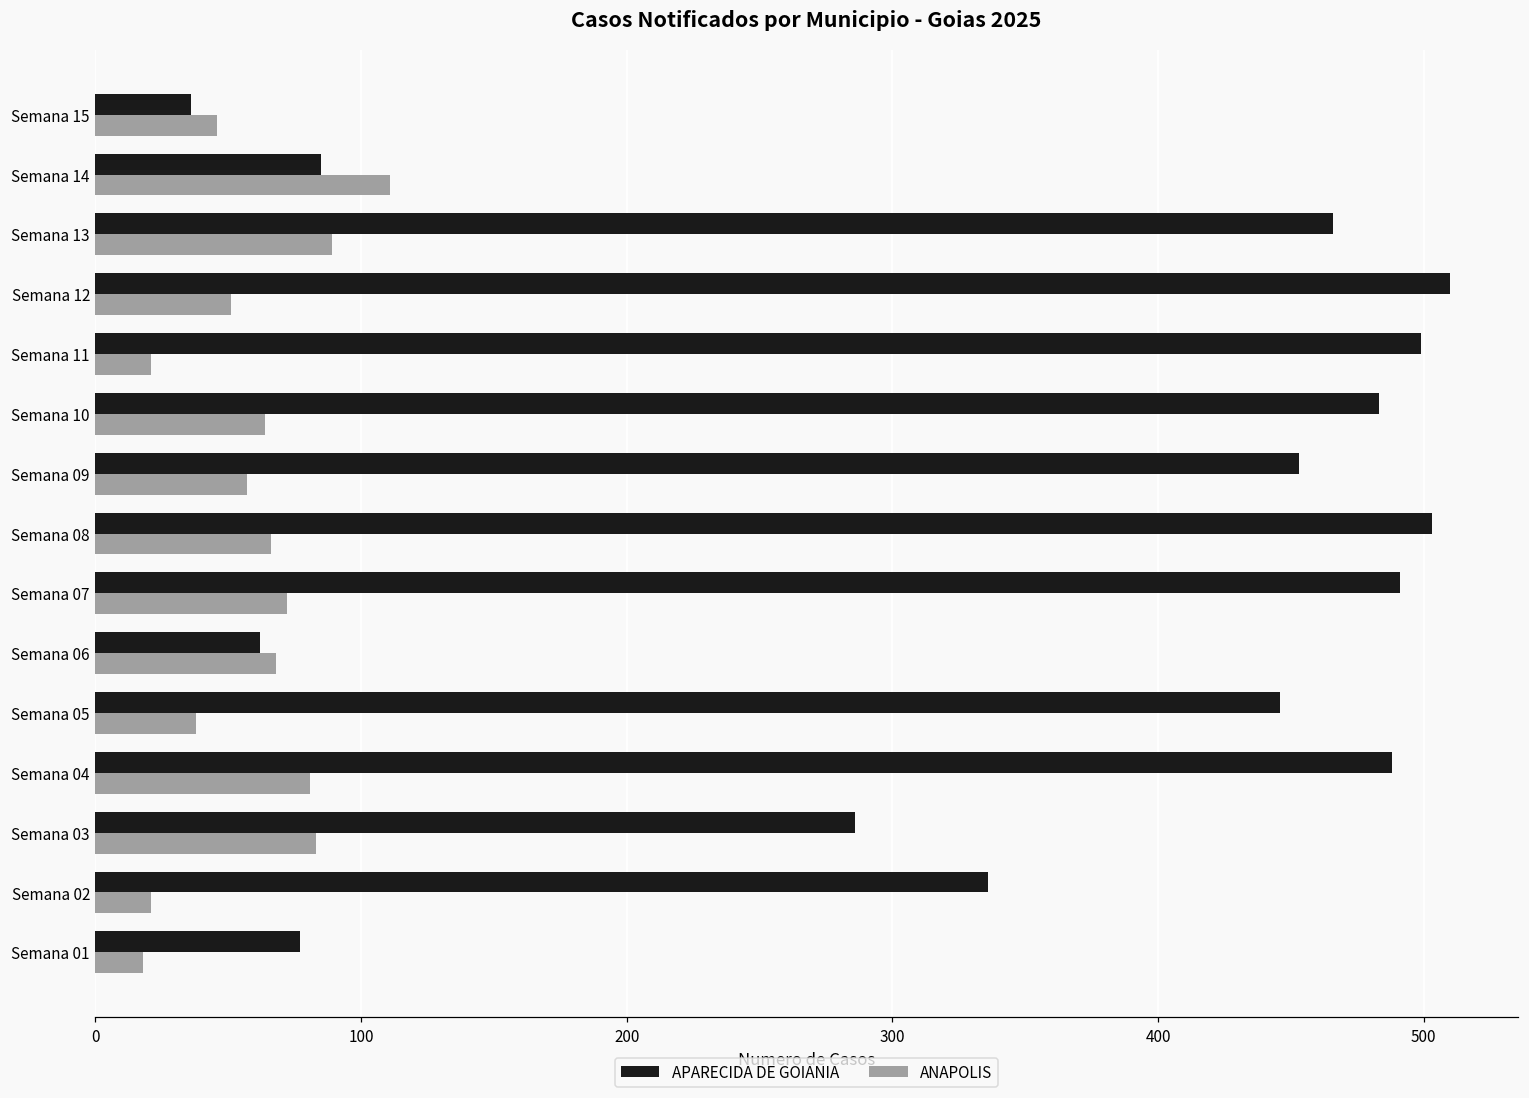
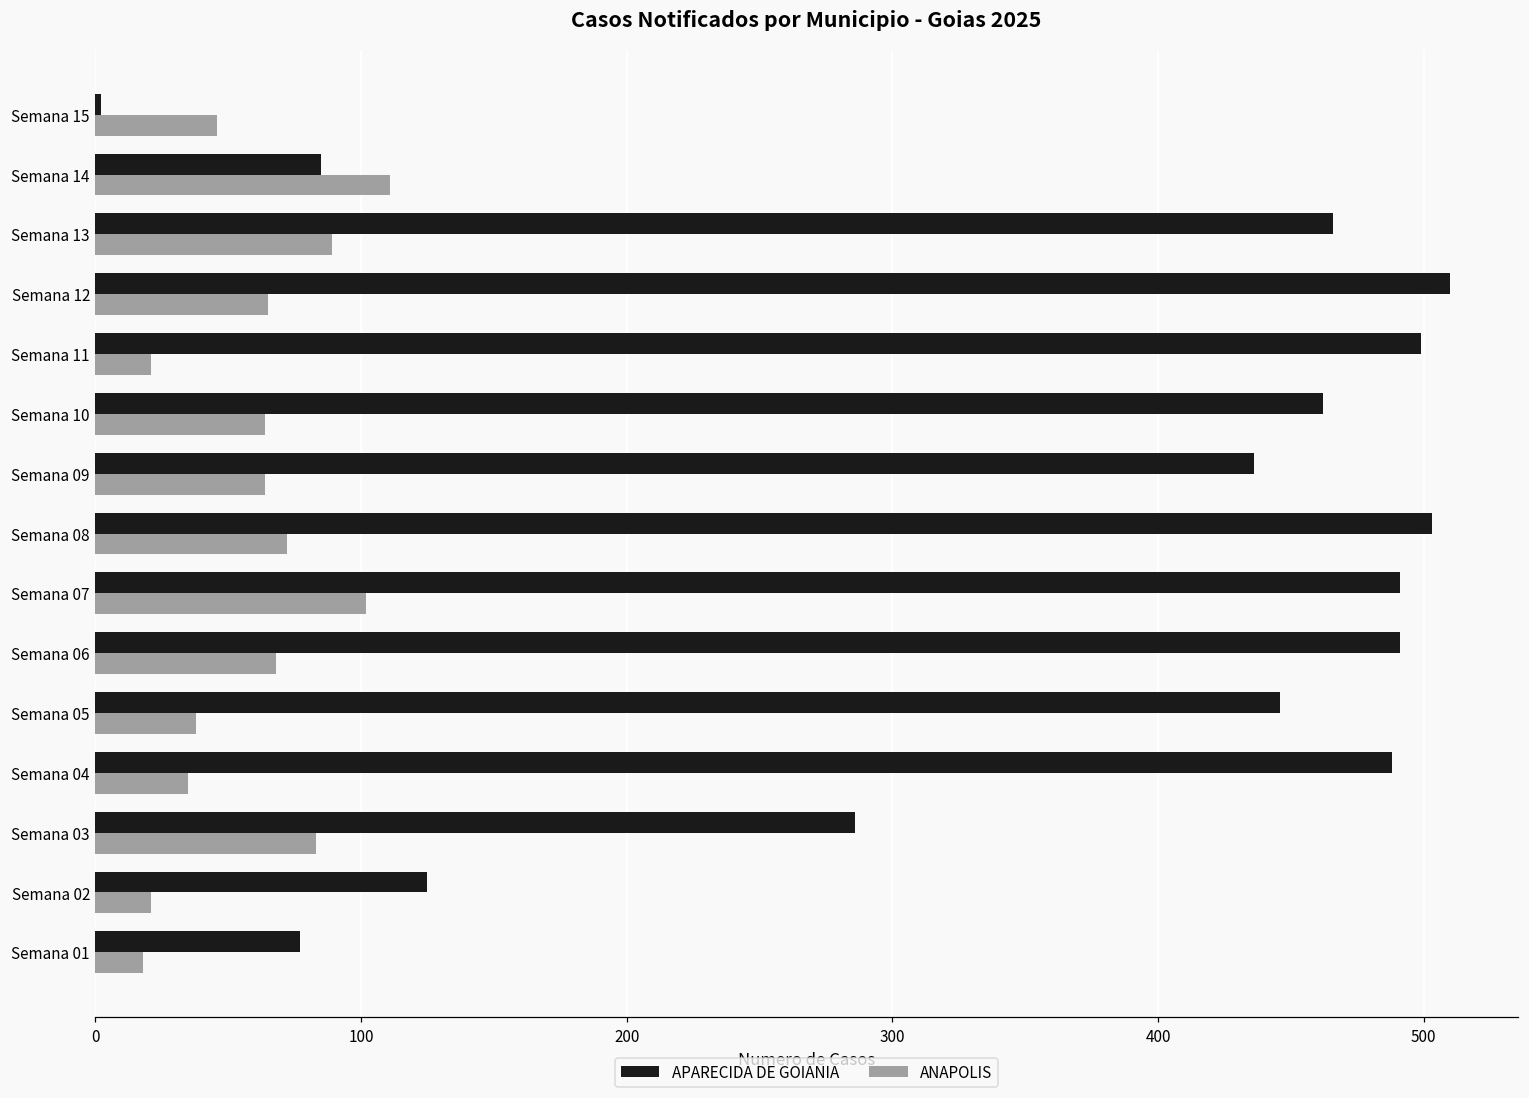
  {
    "APARECIDA DE GOIANIA": {
-     "Semana 15": 36,
+     "Semana 15": 2,
      "Semana 14": 85,
      "Semana 13": 466,
      "Semana 12": 510,
      "Semana 11": 499,
-     "Semana 10": 483,
-     "Semana 09": 453,
+     "Semana 10": 462,
+     "Semana 09": 436,
      "Semana 08": 503,
      "Semana 07": 491,
-     "Semana 06": 62,
+     "Semana 06": 491,
      "Semana 05": 446,
      "Semana 04": 488,
      "Semana 03": 286,
-     "Semana 02": 336,
+     "Semana 02": 125,
      "Semana 01": 77
    },
    "ANAPOLIS": {
      "Semana 15": 46,
      "Semana 14": 111,
      "Semana 13": 89,
-     "Semana 12": 51,
+     "Semana 12": 65,
      "Semana 11": 21,
      "Semana 10": 64,
-     "Semana 09": 57,
-     "Semana 08": 66,
-     "Semana 07": 72,
+     "Semana 09": 64,
+     "Semana 08": 72,
+     "Semana 07": 102,
      "Semana 06": 68,
      "Semana 05": 38,
-     "Semana 04": 81,
+     "Semana 04": 35,
      "Semana 03": 83,
      "Semana 02": 21,
      "Semana 01": 18
    }
  }
